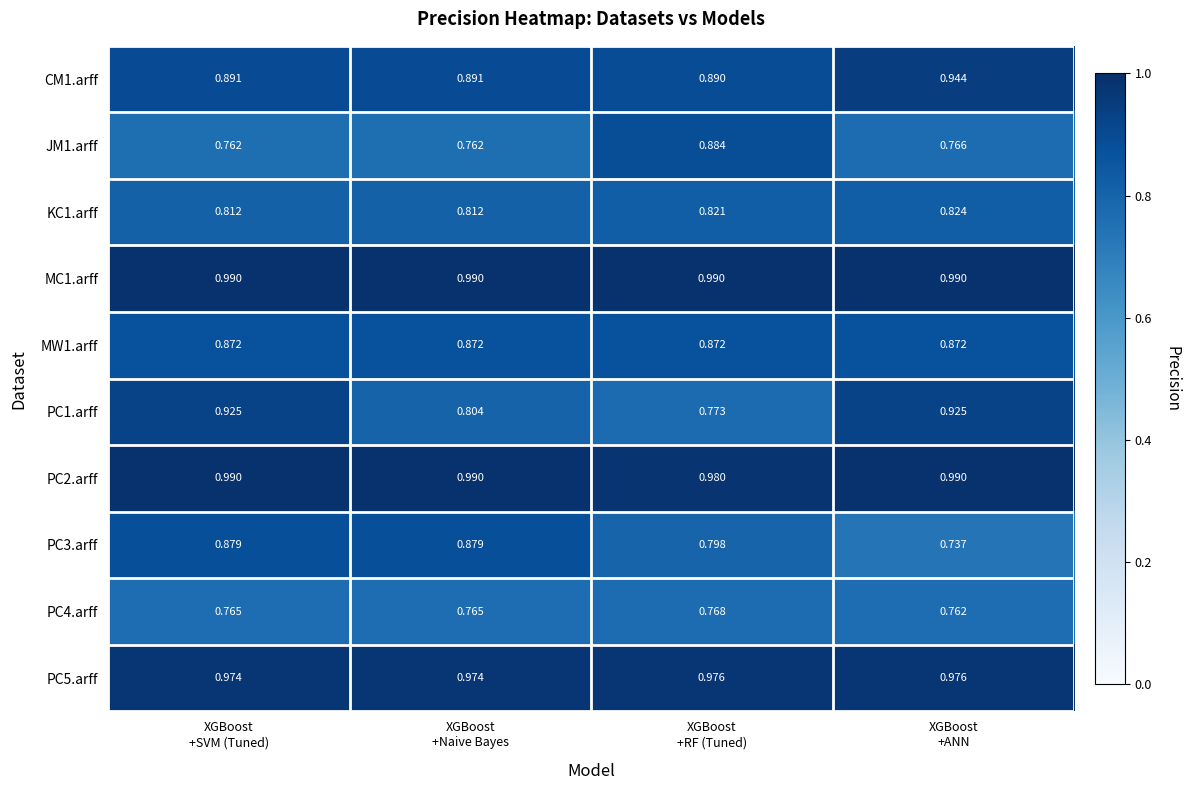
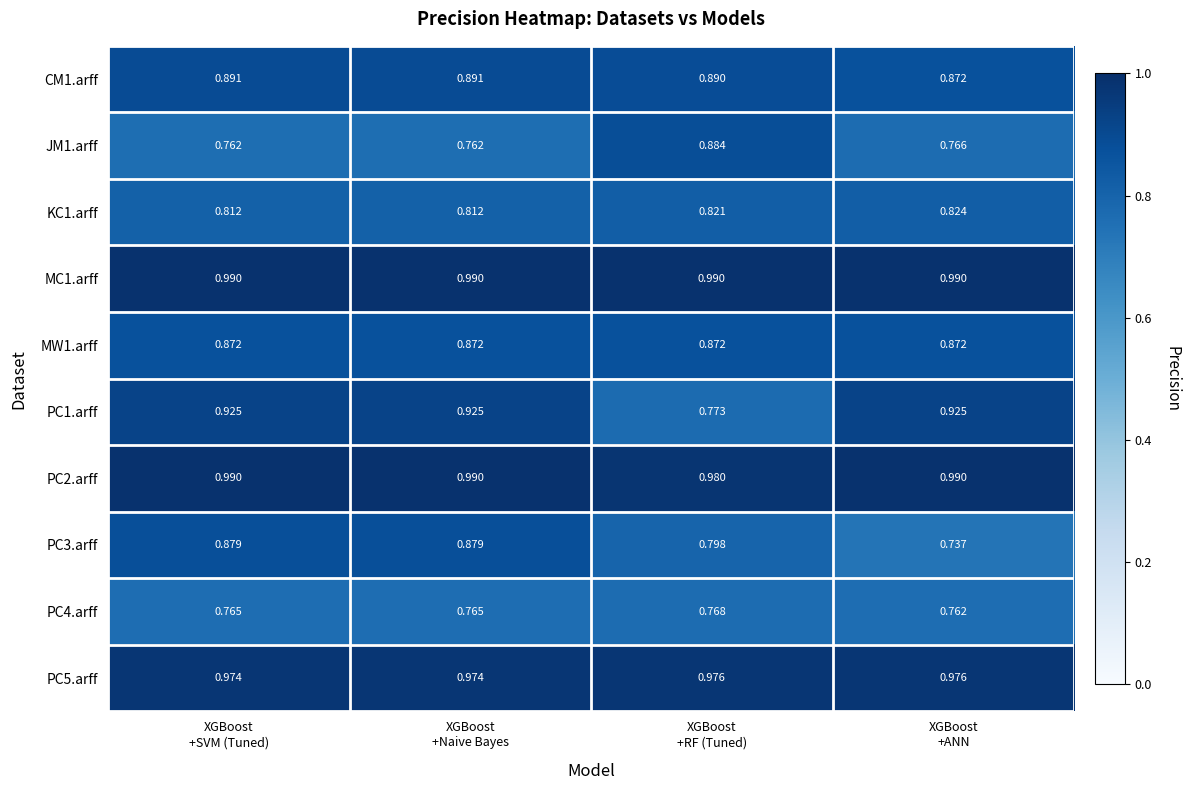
  {
    "CM1.arff": {
      "XGBoost +SVM (Tuned)": 0.891,
      "XGBoost +Naive Bayes": 0.891,
      "XGBoost +RF (Tuned)": 0.890,
-     "XGBoost +ANN": 0.944
+     "XGBoost +ANN": 0.872
    },
    "JM1.arff": {
      "XGBoost +SVM (Tuned)": 0.762,
      "XGBoost +Naive Bayes": 0.762,
      "XGBoost +RF (Tuned)": 0.884,
      "XGBoost +ANN": 0.766
    },
    "KC1.arff": {
      "XGBoost +SVM (Tuned)": 0.812,
      "XGBoost +Naive Bayes": 0.812,
      "XGBoost +RF (Tuned)": 0.821,
      "XGBoost +ANN": 0.824
    },
    "MC1.arff": {
      "XGBoost +SVM (Tuned)": 0.990,
      "XGBoost +Naive Bayes": 0.990,
      "XGBoost +RF (Tuned)": 0.990,
      "XGBoost +ANN": 0.990
    },
    "MW1.arff": {
      "XGBoost +SVM (Tuned)": 0.872,
      "XGBoost +Naive Bayes": 0.872,
      "XGBoost +RF (Tuned)": 0.872,
      "XGBoost +ANN": 0.872
    },
    "PC1.arff": {
      "XGBoost +SVM (Tuned)": 0.925,
-     "XGBoost +Naive Bayes": 0.804,
+     "XGBoost +Naive Bayes": 0.925,
      "XGBoost +RF (Tuned)": 0.773,
      "XGBoost +ANN": 0.925
    },
    "PC2.arff": {
      "XGBoost +SVM (Tuned)": 0.990,
      "XGBoost +Naive Bayes": 0.990,
      "XGBoost +RF (Tuned)": 0.980,
      "XGBoost +ANN": 0.990
    },
    "PC3.arff": {
      "XGBoost +SVM (Tuned)": 0.879,
      "XGBoost +Naive Bayes": 0.879,
      "XGBoost +RF (Tuned)": 0.798,
      "XGBoost +ANN": 0.737
    },
    "PC4.arff": {
      "XGBoost +SVM (Tuned)": 0.765,
      "XGBoost +Naive Bayes": 0.765,
      "XGBoost +RF (Tuned)": 0.768,
      "XGBoost +ANN": 0.762
    },
    "PC5.arff": {
      "XGBoost +SVM (Tuned)": 0.974,
      "XGBoost +Naive Bayes": 0.974,
      "XGBoost +RF (Tuned)": 0.976,
      "XGBoost +ANN": 0.976
    }
  }
